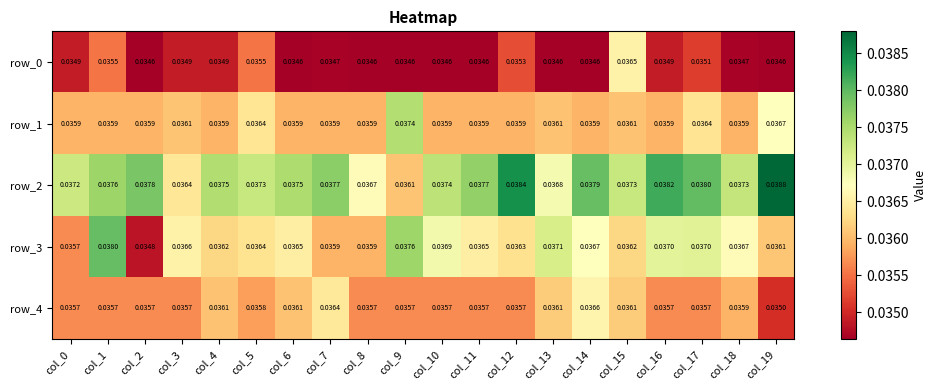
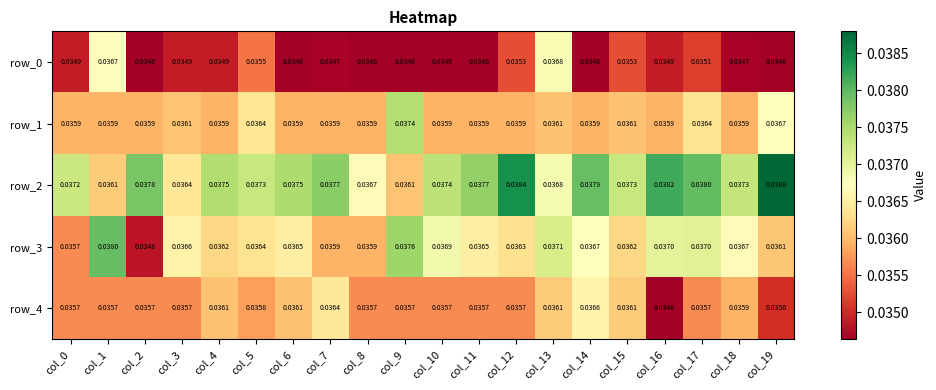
  {
    "row_0": {
      "col_0": 0.0349,
-     "col_1": 0.0355,
+     "col_1": 0.0367,
      "col_2": 0.0346,
      "col_3": 0.0349,
      "col_4": 0.0349,
      "col_5": 0.0355,
      "col_6": 0.0346,
      "col_7": 0.0347,
      "col_8": 0.0346,
      "col_9": 0.0346,
      "col_10": 0.0346,
      "col_11": 0.0346,
      "col_12": 0.0353,
-     "col_13": 0.0346,
+     "col_13": 0.0368,
      "col_14": 0.0346,
-     "col_15": 0.0365,
+     "col_15": 0.0353,
      "col_16": 0.0349,
      "col_17": 0.0351,
      "col_18": 0.0347,
      "col_19": 0.0346
    },
    "row_1": {
      "col_0": 0.0359,
      "col_1": 0.0359,
      "col_2": 0.0359,
      "col_3": 0.0361,
      "col_4": 0.0359,
      "col_5": 0.0364,
      "col_6": 0.0359,
      "col_7": 0.0359,
      "col_8": 0.0359,
      "col_9": 0.0374,
      "col_10": 0.0359,
      "col_11": 0.0359,
      "col_12": 0.0359,
      "col_13": 0.0361,
      "col_14": 0.0359,
      "col_15": 0.0361,
      "col_16": 0.0359,
      "col_17": 0.0364,
      "col_18": 0.0359,
      "col_19": 0.0367
    },
    "row_2": {
      "col_0": 0.0372,
-     "col_1": 0.0376,
+     "col_1": 0.0361,
      "col_2": 0.0378,
      "col_3": 0.0364,
      "col_4": 0.0375,
      "col_5": 0.0373,
      "col_6": 0.0375,
      "col_7": 0.0377,
      "col_8": 0.0367,
      "col_9": 0.0361,
      "col_10": 0.0374,
      "col_11": 0.0377,
      "col_12": 0.0384,
      "col_13": 0.0368,
      "col_14": 0.0379,
      "col_15": 0.0373,
      "col_16": 0.0382,
      "col_17": 0.0380,
      "col_18": 0.0373,
      "col_19": 0.0388
    },
    "row_3": {
      "col_0": 0.0357,
      "col_1": 0.0380,
      "col_2": 0.0348,
      "col_3": 0.0366,
      "col_4": 0.0362,
      "col_5": 0.0364,
      "col_6": 0.0365,
      "col_7": 0.0359,
      "col_8": 0.0359,
      "col_9": 0.0376,
      "col_10": 0.0369,
      "col_11": 0.0365,
      "col_12": 0.0363,
      "col_13": 0.0371,
      "col_14": 0.0367,
      "col_15": 0.0362,
      "col_16": 0.0370,
      "col_17": 0.0370,
      "col_18": 0.0367,
      "col_19": 0.0361
    },
    "row_4": {
      "col_0": 0.0357,
      "col_1": 0.0357,
      "col_2": 0.0357,
      "col_3": 0.0357,
      "col_4": 0.0361,
      "col_5": 0.0358,
      "col_6": 0.0361,
      "col_7": 0.0364,
      "col_8": 0.0357,
      "col_9": 0.0357,
      "col_10": 0.0357,
      "col_11": 0.0357,
      "col_12": 0.0357,
      "col_13": 0.0361,
      "col_14": 0.0366,
      "col_15": 0.0361,
-     "col_16": 0.0357,
+     "col_16": 0.0346,
      "col_17": 0.0357,
      "col_18": 0.0359,
      "col_19": 0.0350
    }
  }
